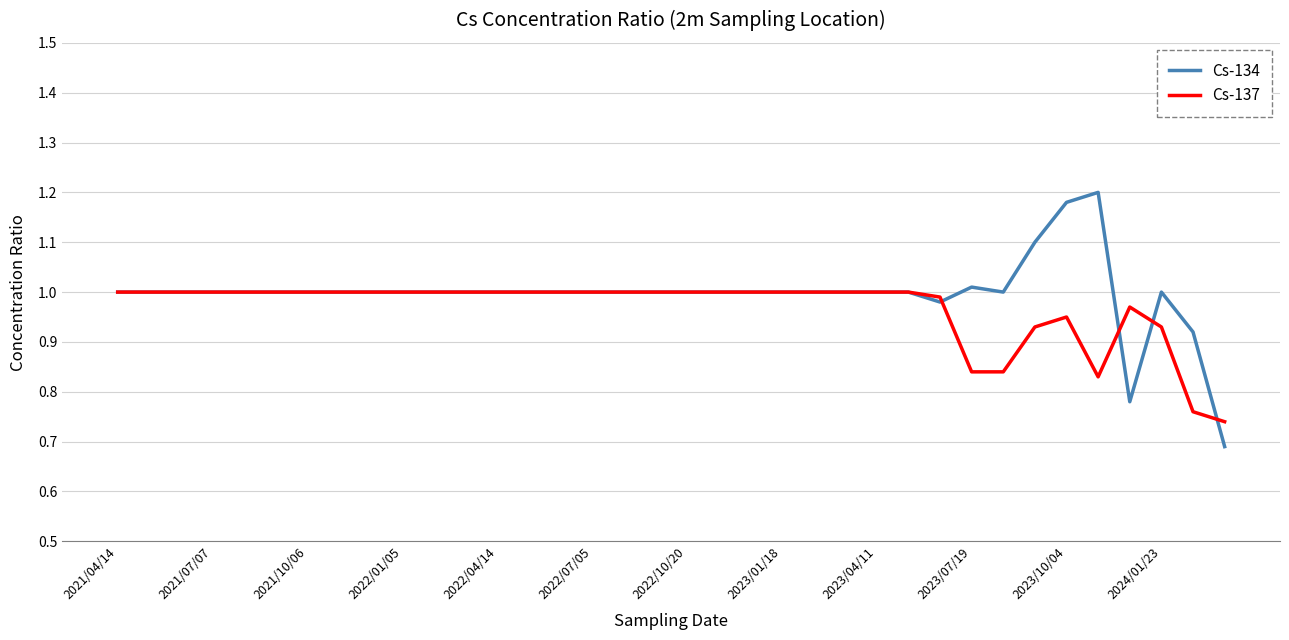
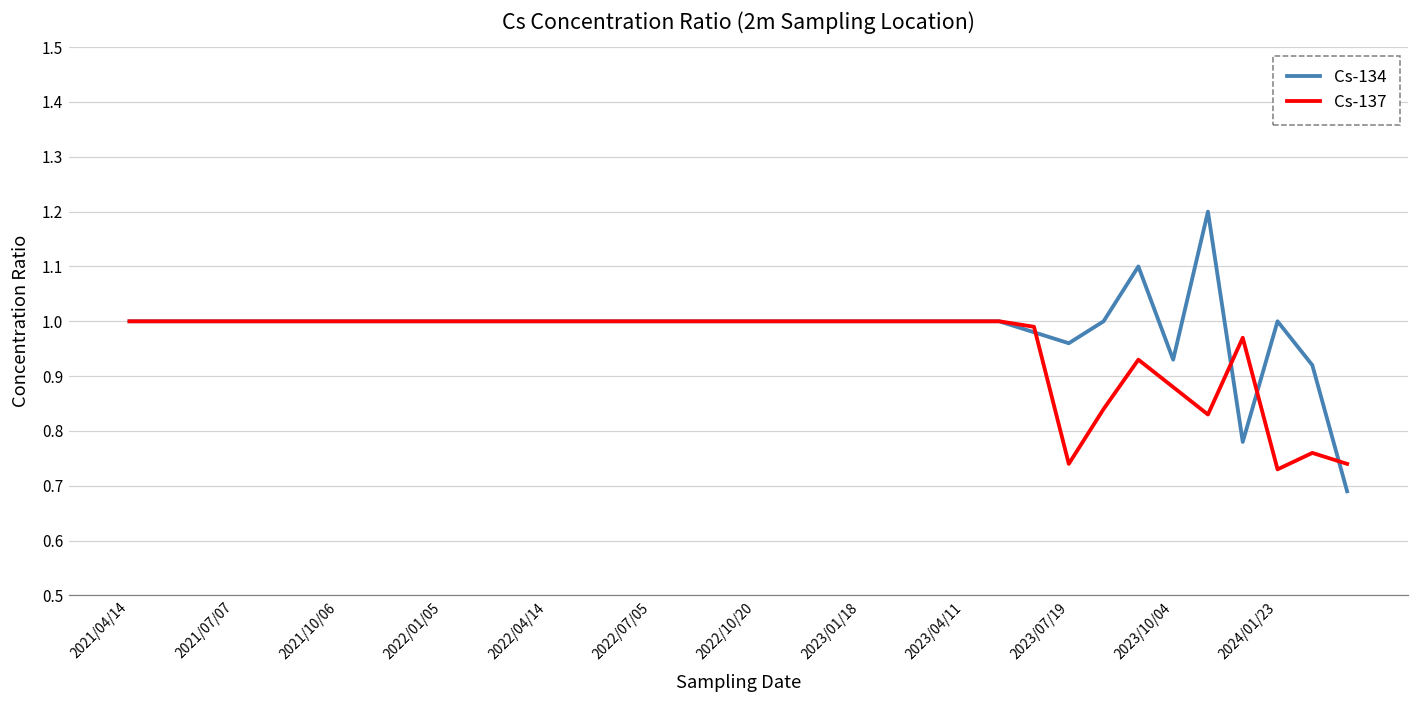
  {
    "Cs-134": {
-     "2023/07/19": 1.01,
-     "2023/10/04": 1.18,
+     "2023/07/19": 0.96,
+     "2023/10/04": 0.93,
      "2024/01/23": 1.00
    },
    "Cs-137": {
-     "2023/07/19": 0.84,
-     "2023/10/04": 0.95,
-     "2024/01/23": 0.93
+     "2023/07/19": 0.74,
+     "2023/10/04": 0.88,
+     "2024/01/23": 0.73
    }
  }
